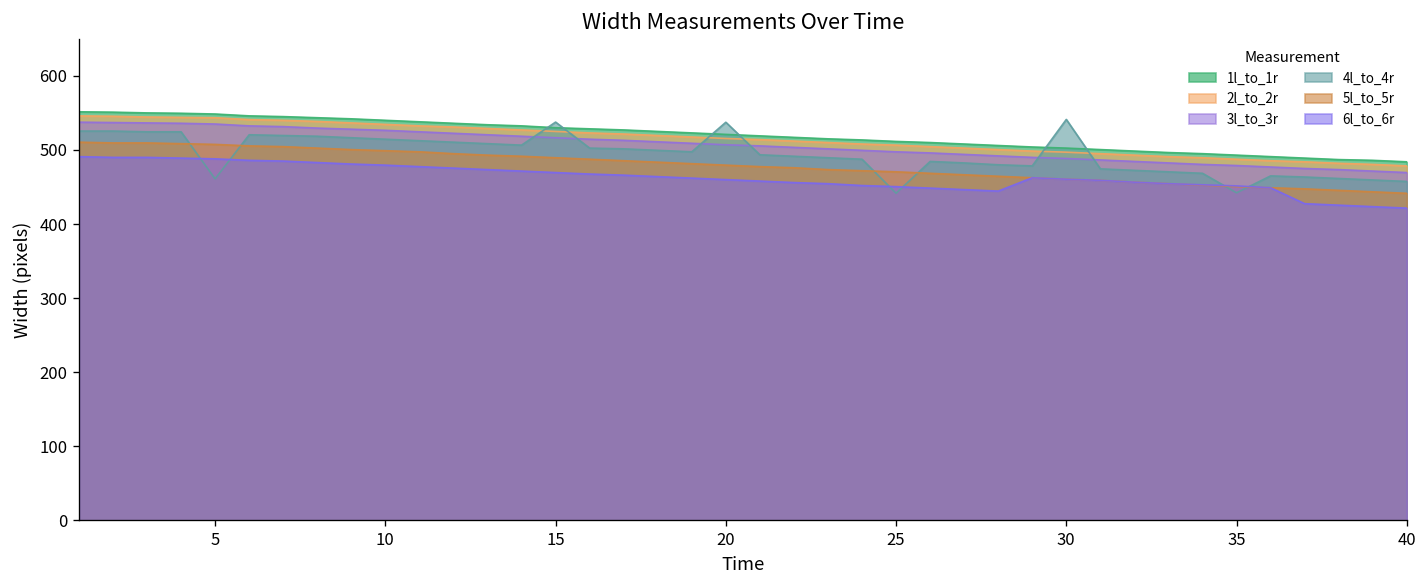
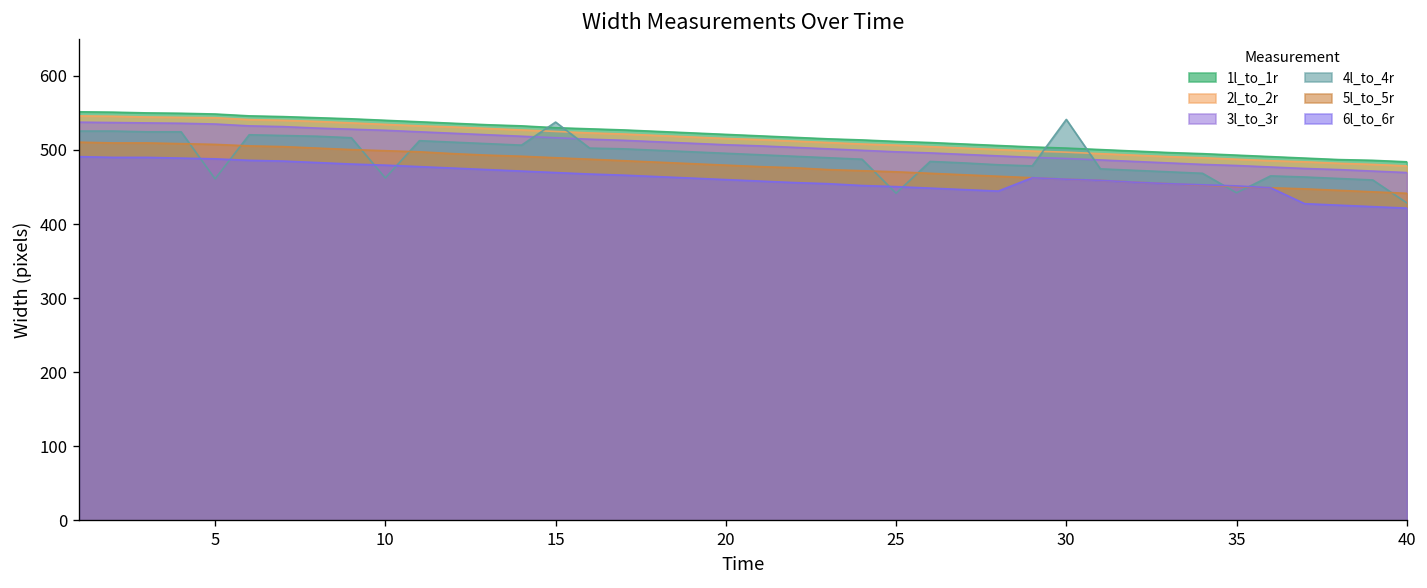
  {
    "1l_to_1r": {
      "5": 550,
      "10": 540,
      "15": 530,
      "20": 520,
      "25": 510,
      "30": 500,
      "35": 490,
      "40": 480
    },
    "4l_to_4r": {
      "5": 460,
-     "10": 510,
+     "10": 460,
      "15": 540,
-     "20": 540,
+     "20": 500,
      "25": 440,
      "30": 540,
      "35": 440,
-     "40": 460
+     "40": 430
    }
  }
